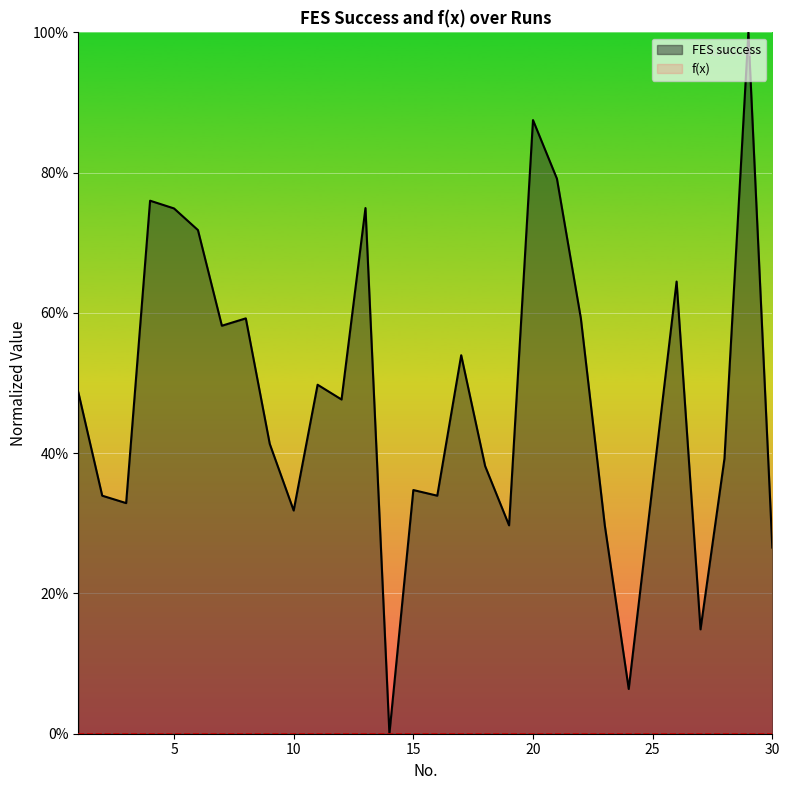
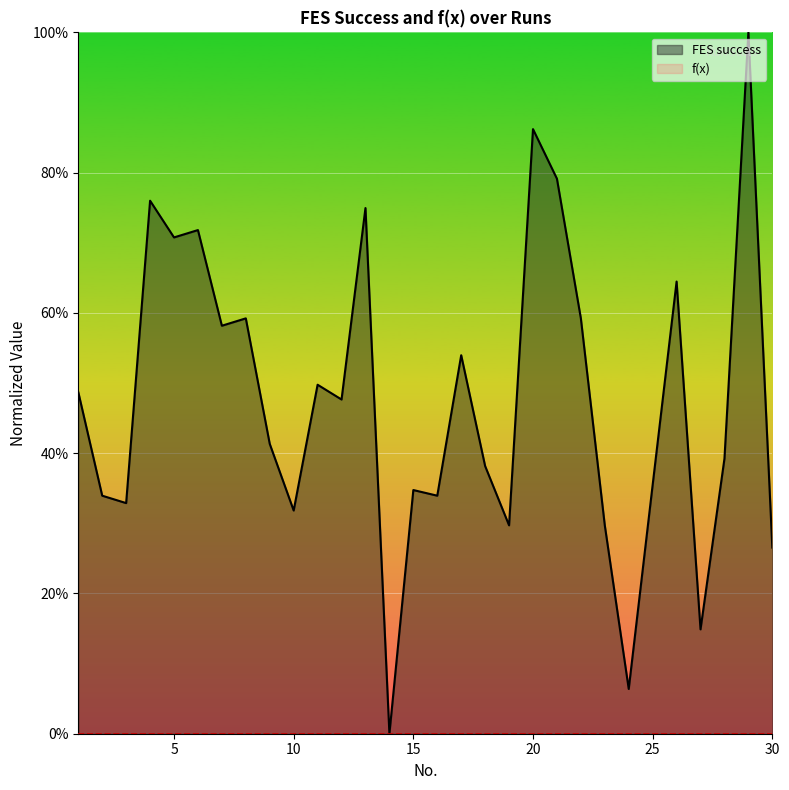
  {
    "FES success": {
-     "5": "75%",
+     "5": "71%",
      "10": "32%",
      "15": "35%",
-     "20": "87%",
+     "20": "86%",
      "25": "35%",
      "30": "27%"
    },
    "f(x)": {
      "5": "0%",
      "10": "0%",
      "15": "0%",
      "20": "0%",
      "25": "0%",
      "30": "0%"
    }
  }
